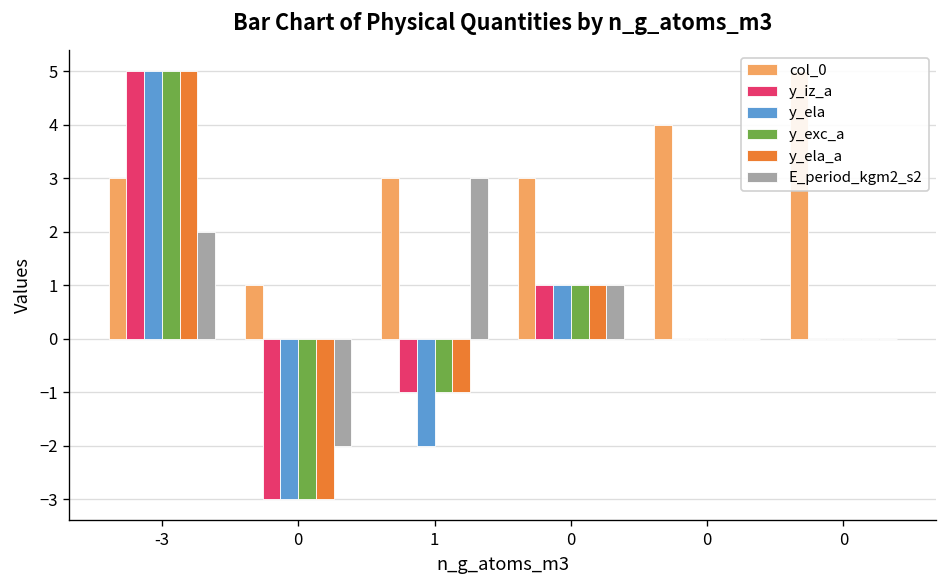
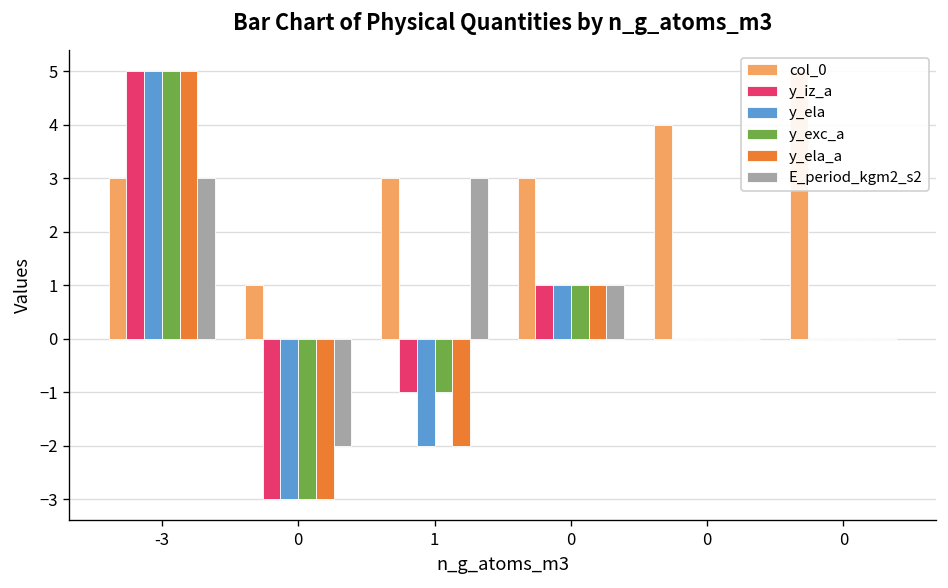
  {
    "col_0": {
      "-3": 3,
      "1": 3
    },
    "y_iz_a": {
      "-3": 5,
      "1": -1
    },
    "y_ela": {
      "-3": 5,
      "1": -2
    },
    "y_exc_a": {
      "-3": 5,
      "1": -1
    },
    "y_ela_a": {
      "-3": 5,
-     "1": -1
+     "1": -2
    },
    "E_period_kgm2_s2": {
-     "-3": 2,
+     "-3": 3,
      "1": 3
    }
  }
